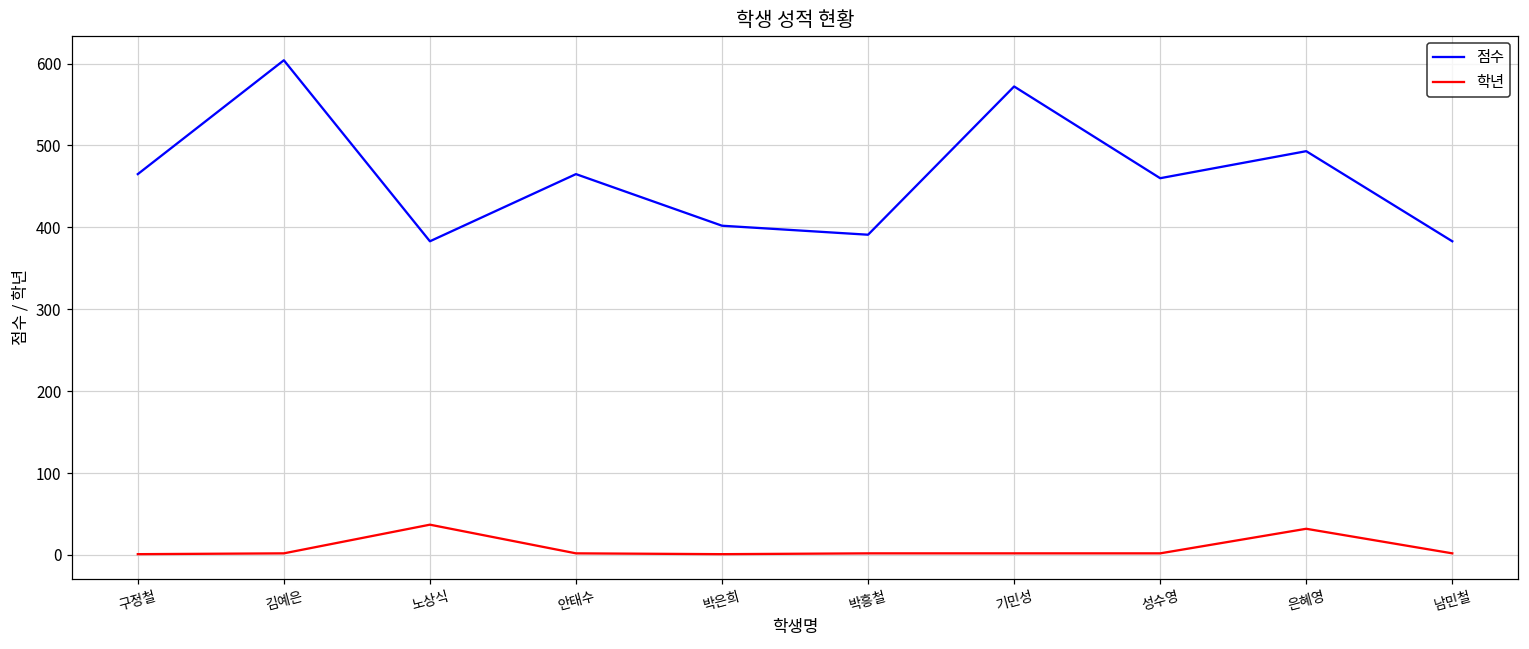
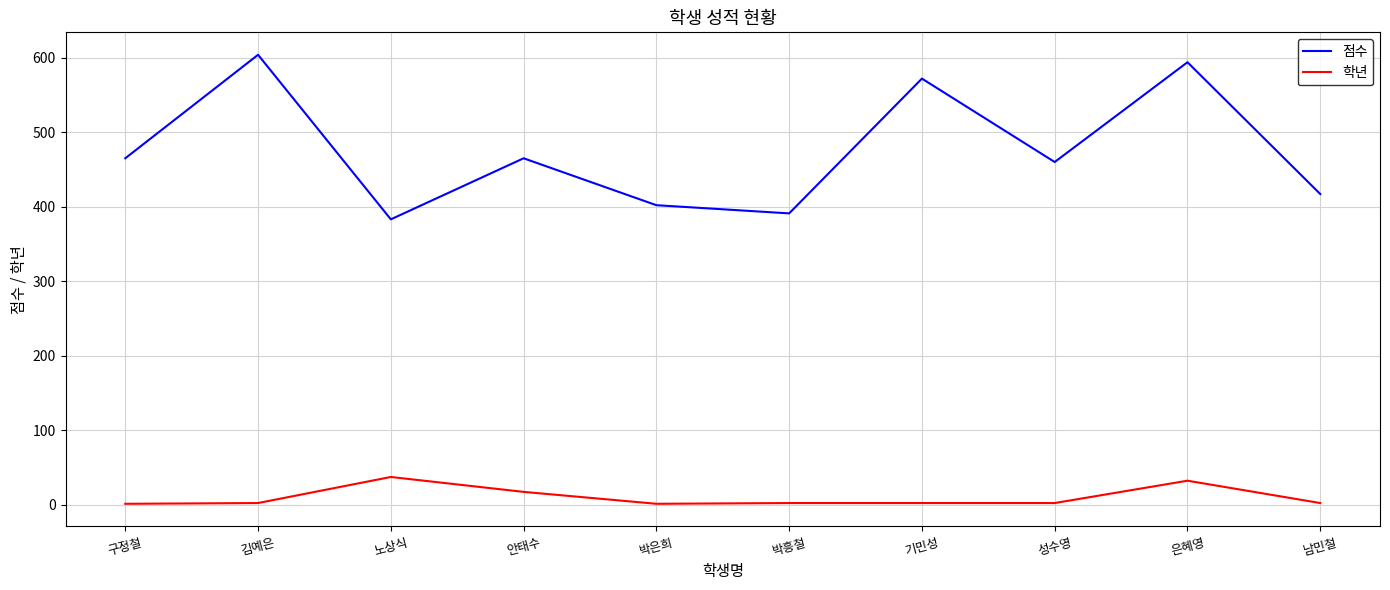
  {
    "점수": {
      "구정철": 470,
      "김예은": 600,
      "노상식": 380,
      "안태수": 470,
      "박은희": 400,
      "박흥철": 390,
      "기민성": 570,
      "성수영": 460,
-     "은혜영": 490,
-     "남민철": 380
+     "은혜영": 590,
+     "남민철": 420
    },
    "학년": {
      "구정철": 0,
      "김예은": 0,
      "노상식": 40,
-     "안태수": 0,
+     "안태수": 20,
      "박은희": 0,
      "박흥철": 0,
      "기민성": 0,
      "성수영": 0,
      "은혜영": 30,
      "남민철": 0
    }
  }
